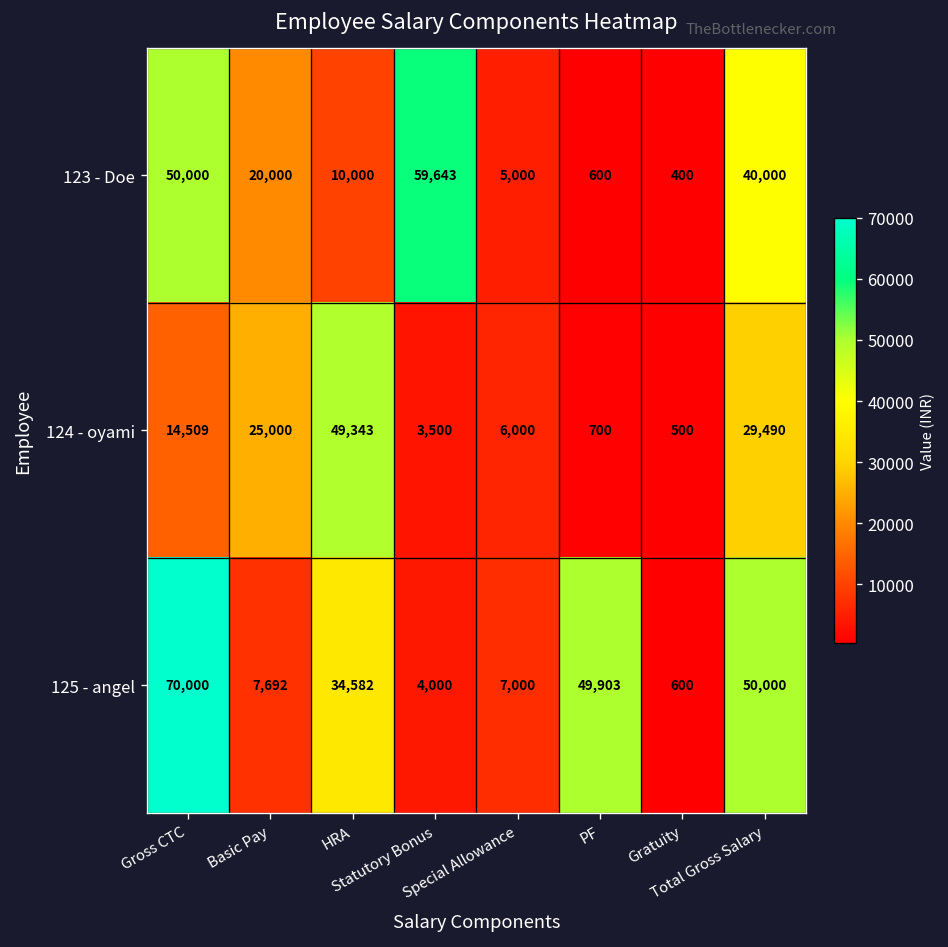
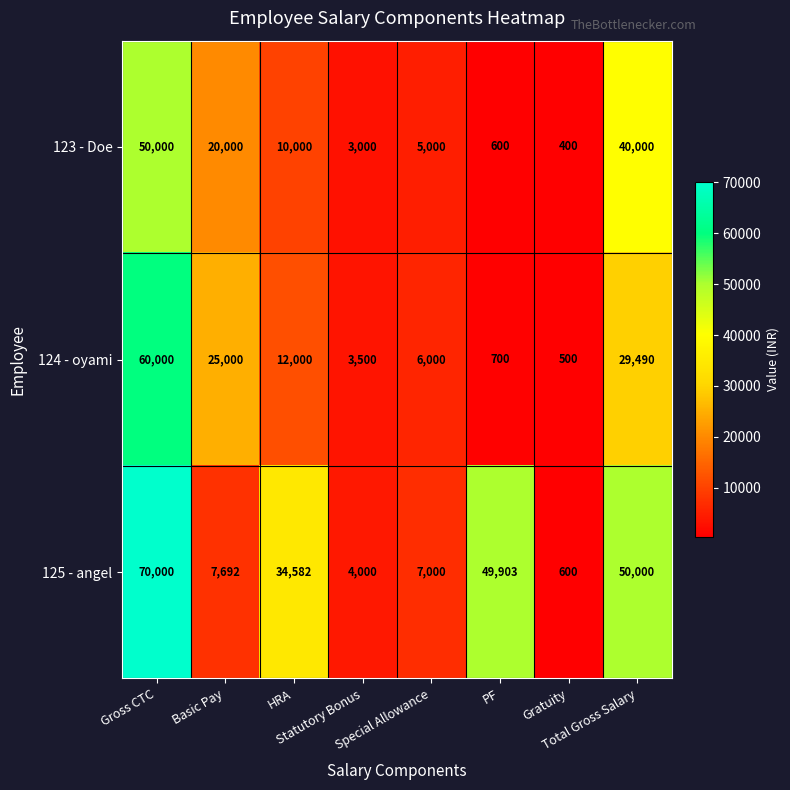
  {
    "123 - Doe": {
      "Gross CTC": "50,000",
      "Basic Pay": "20,000",
      "HRA": "10,000",
-     "Statutory Bonus": "59,643",
+     "Statutory Bonus": "3,000",
      "Special Allowance": "5,000",
      "PF": "600",
      "Gratuity": "400",
      "Total Gross Salary": "40,000"
    },
    "124 - oyami": {
-     "Gross CTC": "14,509",
+     "Gross CTC": "60,000",
      "Basic Pay": "25,000",
-     "HRA": "49,343",
+     "HRA": "12,000",
      "Statutory Bonus": "3,500",
      "Special Allowance": "6,000",
      "PF": "700",
      "Gratuity": "500",
      "Total Gross Salary": "29,490"
    },
    "125 - angel": {
      "Gross CTC": "70,000",
      "Basic Pay": "7,692",
      "HRA": "34,582",
      "Statutory Bonus": "4,000",
      "Special Allowance": "7,000",
      "PF": "49,903",
      "Gratuity": "600",
      "Total Gross Salary": "50,000"
    }
  }
